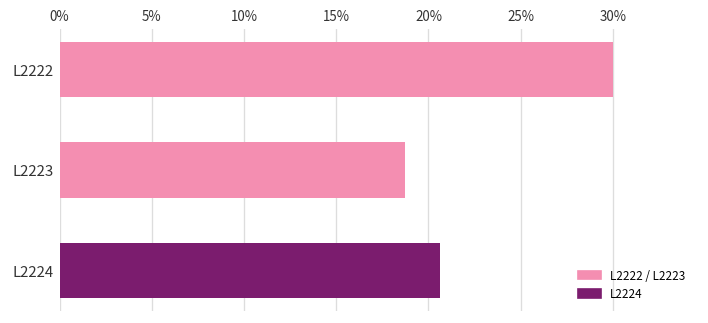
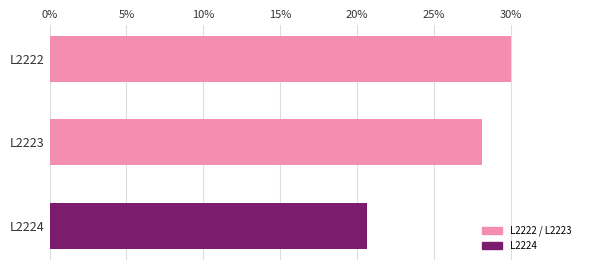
  {
    "L2222": "30.0%",
-   "L2223": "18.8%",
+   "L2223": "28.1%",
    "L2224": "20.6%"
  }
